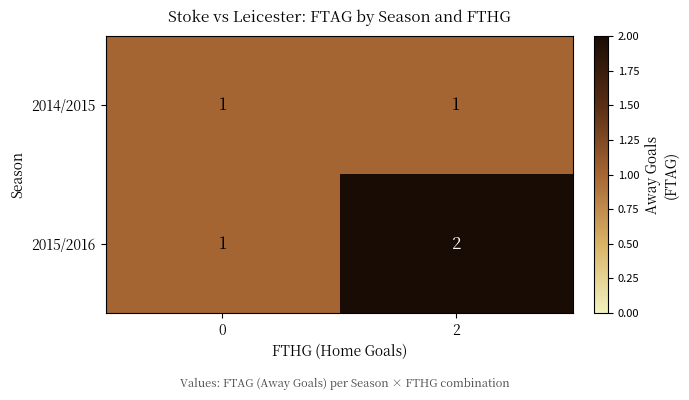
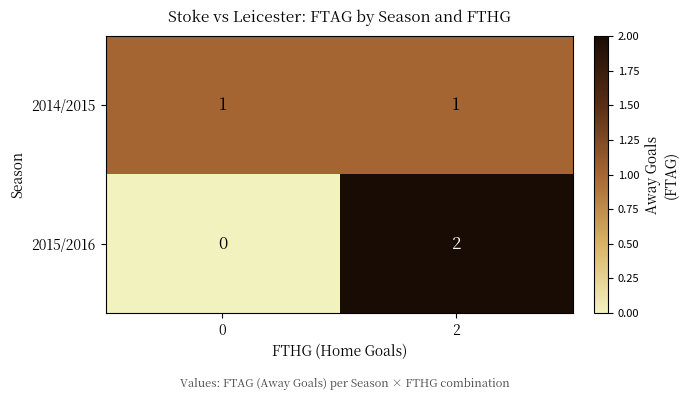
  {
    "2014/2015": {
      "0": 1,
      "2": 1
    },
    "2015/2016": {
-     "0": 1,
+     "0": 0,
      "2": 2
    }
  }
